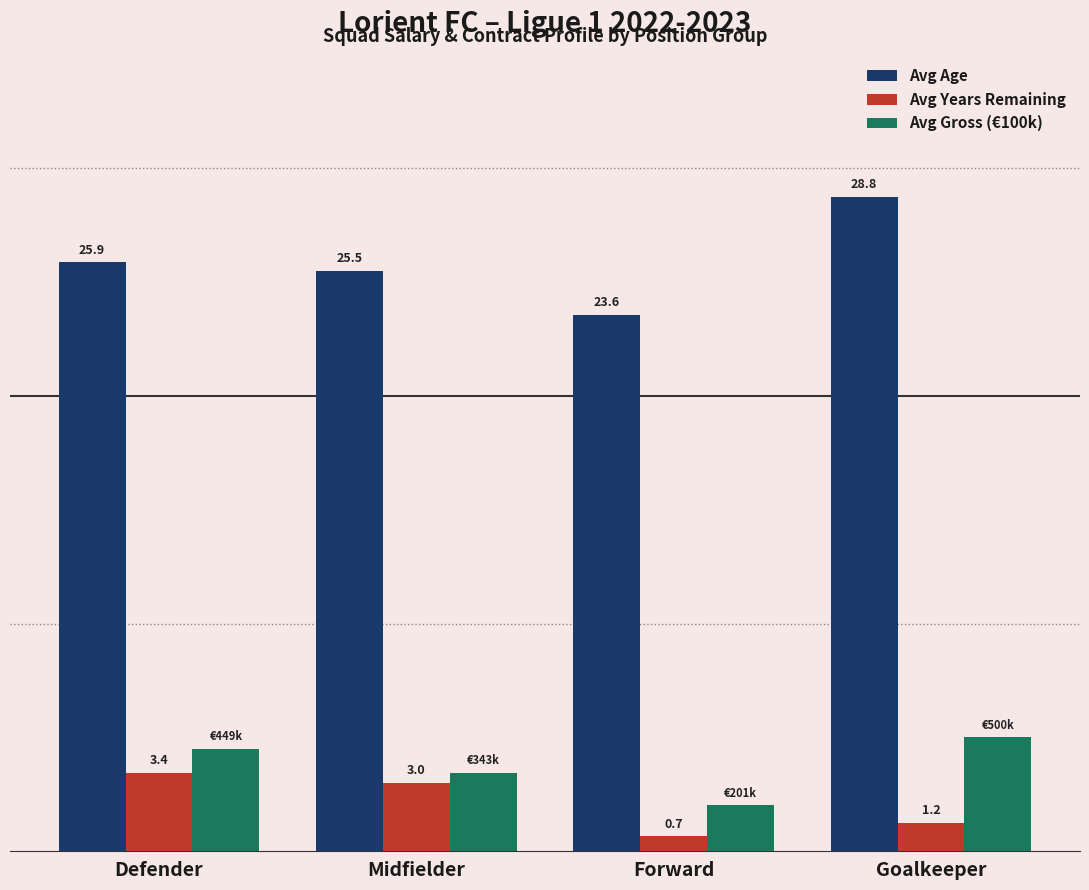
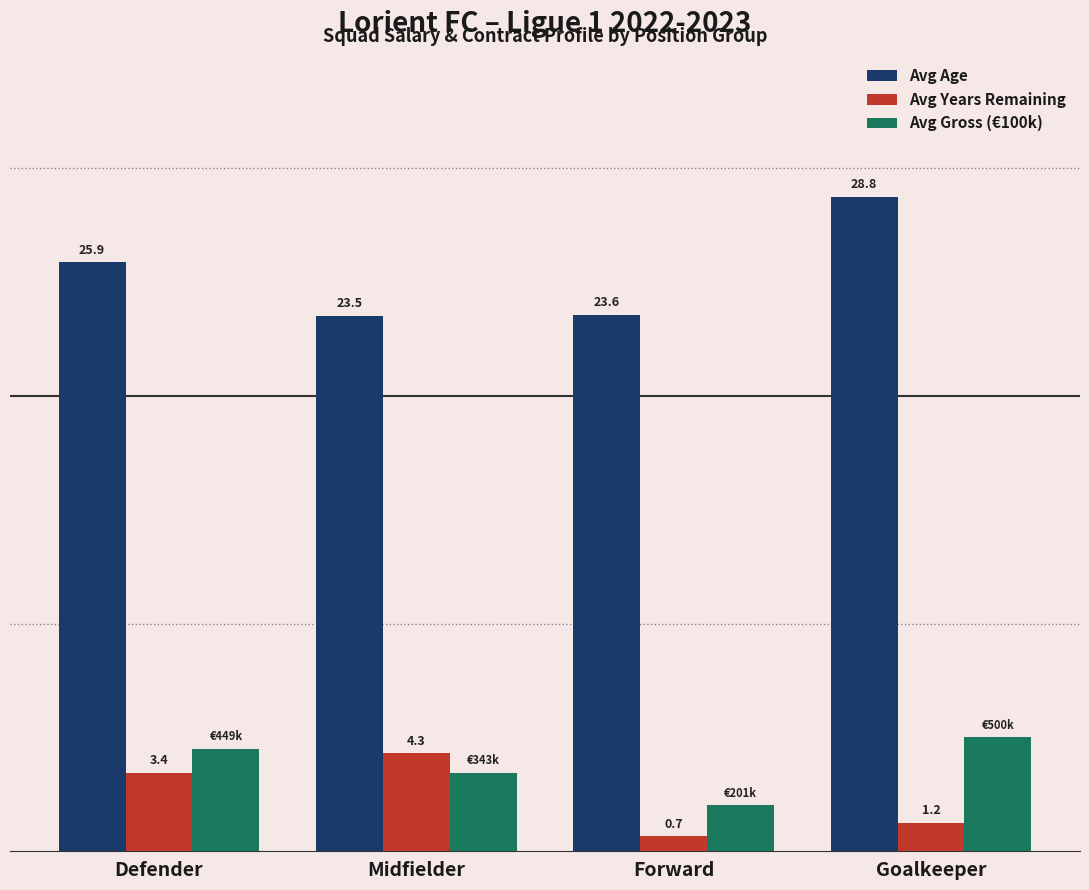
  {
    "Avg Age": {
      "Defender": "25.9",
-     "Midfielder": "25.5",
+     "Midfielder": "23.5",
      "Forward": "23.6",
      "Goalkeeper": "28.8"
    },
    "Avg Years Remaining": {
      "Defender": "3.4",
-     "Midfielder": "3.0",
+     "Midfielder": "4.3",
      "Forward": "0.7",
      "Goalkeeper": "1.2"
    },
    "Avg Gross (€100k)": {
      "Defender": "€449k",
      "Midfielder": "€343k",
      "Forward": "€201k",
      "Goalkeeper": "€500k"
    }
  }
